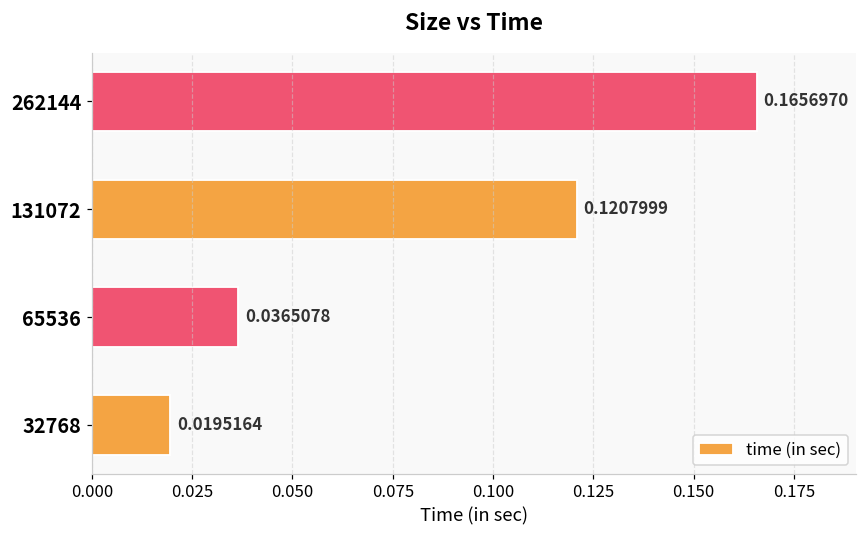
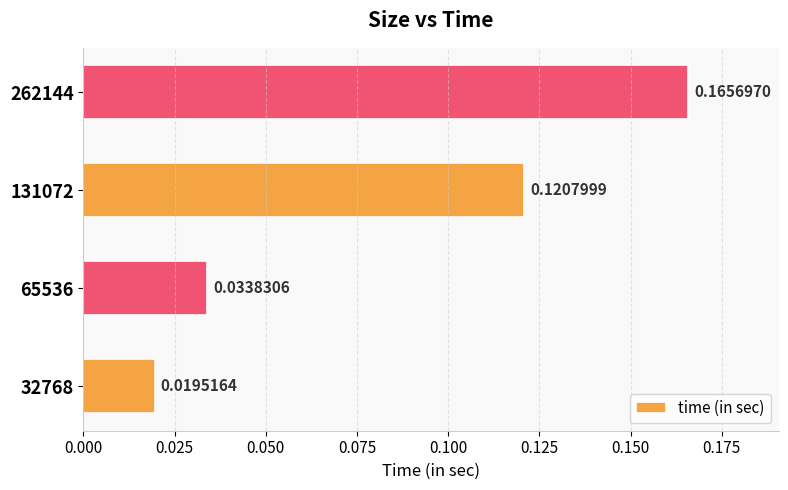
  {
    "262144": 0.1656970,
    "131072": 0.1207999,
-   "65536": 0.0365078,
+   "65536": 0.0338306,
    "32768": 0.0195164
  }
